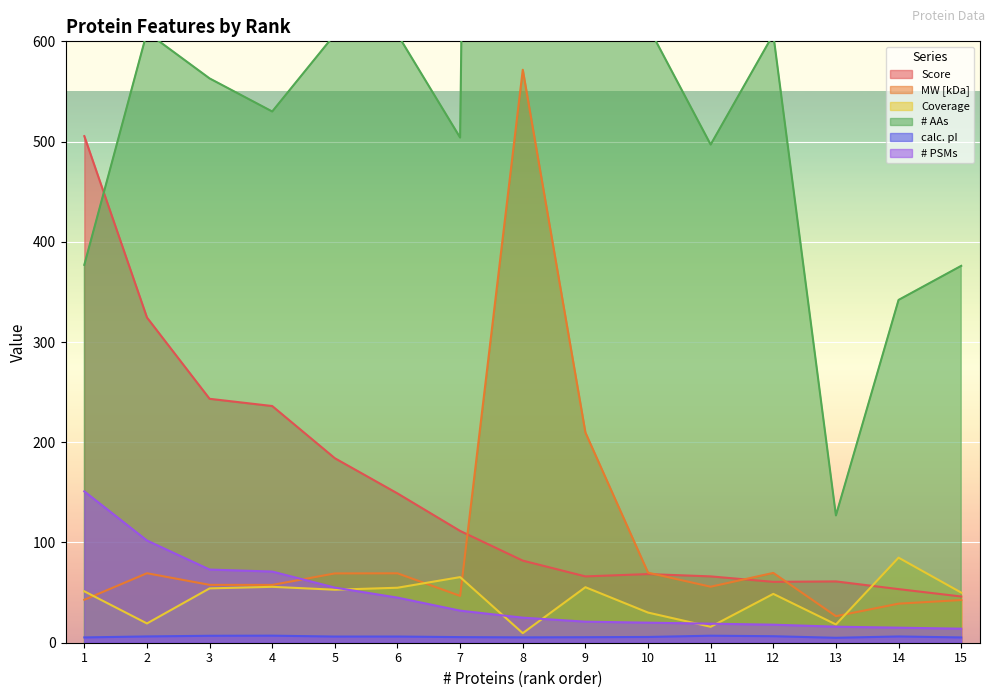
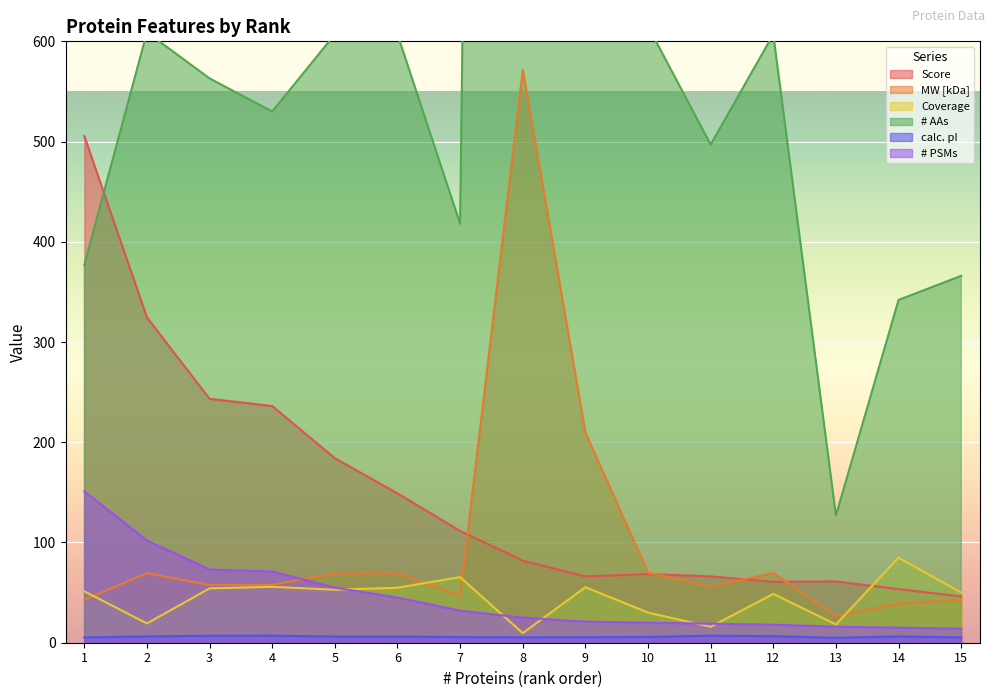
  {
    "Coverage": {
      "1": 51,
      "2": 19,
      "3": 54,
      "6": 55,
      "7": 65,
      "8": 10,
      "9": 55,
      "10": 30,
      "11": 16,
      "12": 49,
      "14": 85,
      "15": 50
    },
    "# AAs": {
      "1": 377,
      "3": 563,
      "4": 530,
-     "7": 504,
+     "7": 418,
      "11": 497,
      "13": 127,
      "14": 342,
-     "15": 376
+     "15": 366
    }
  }
